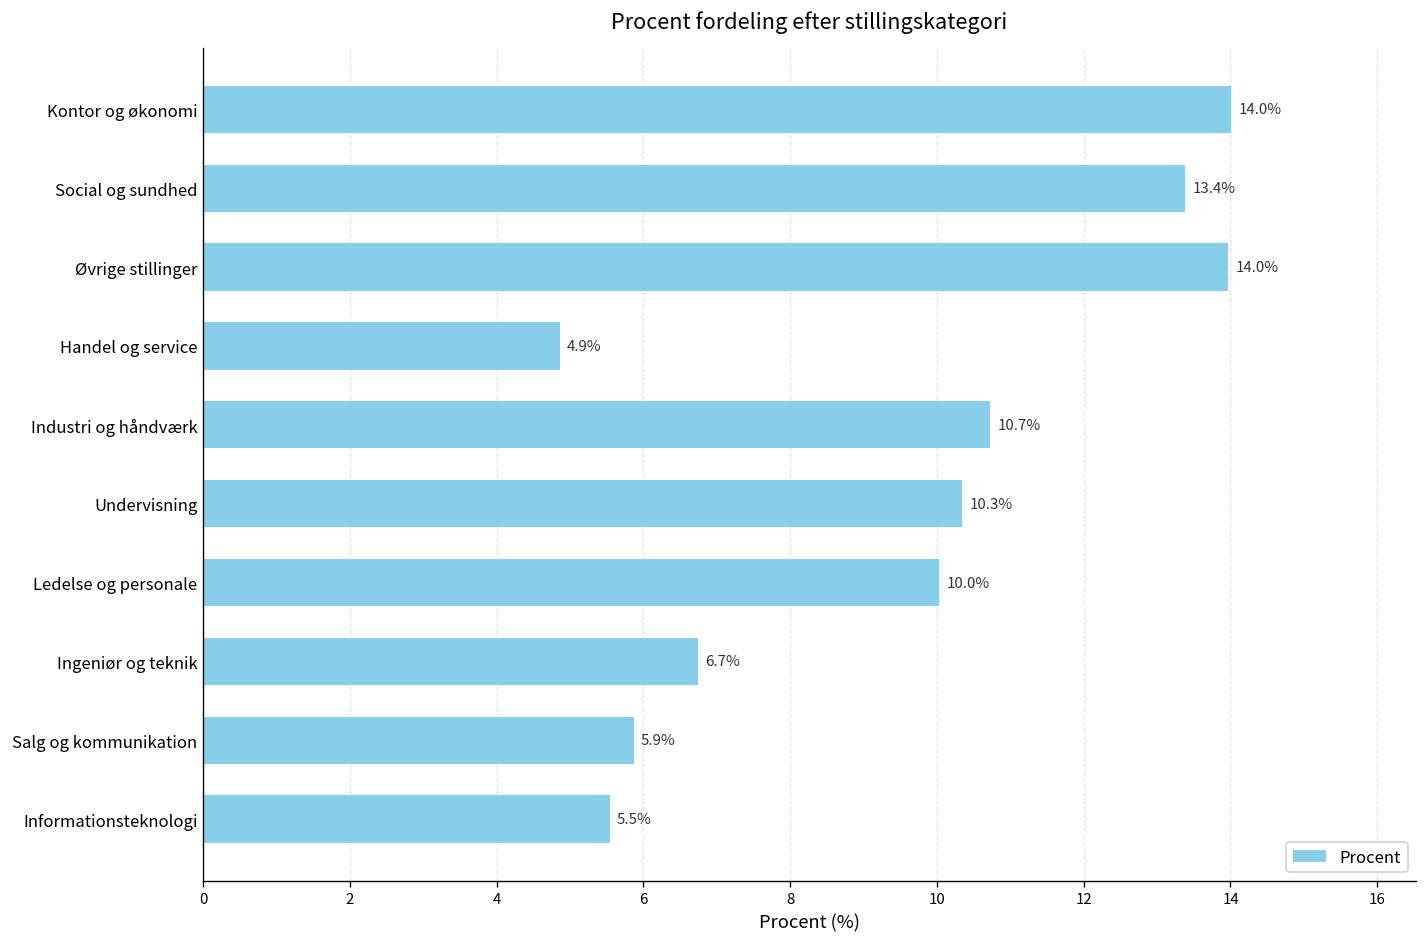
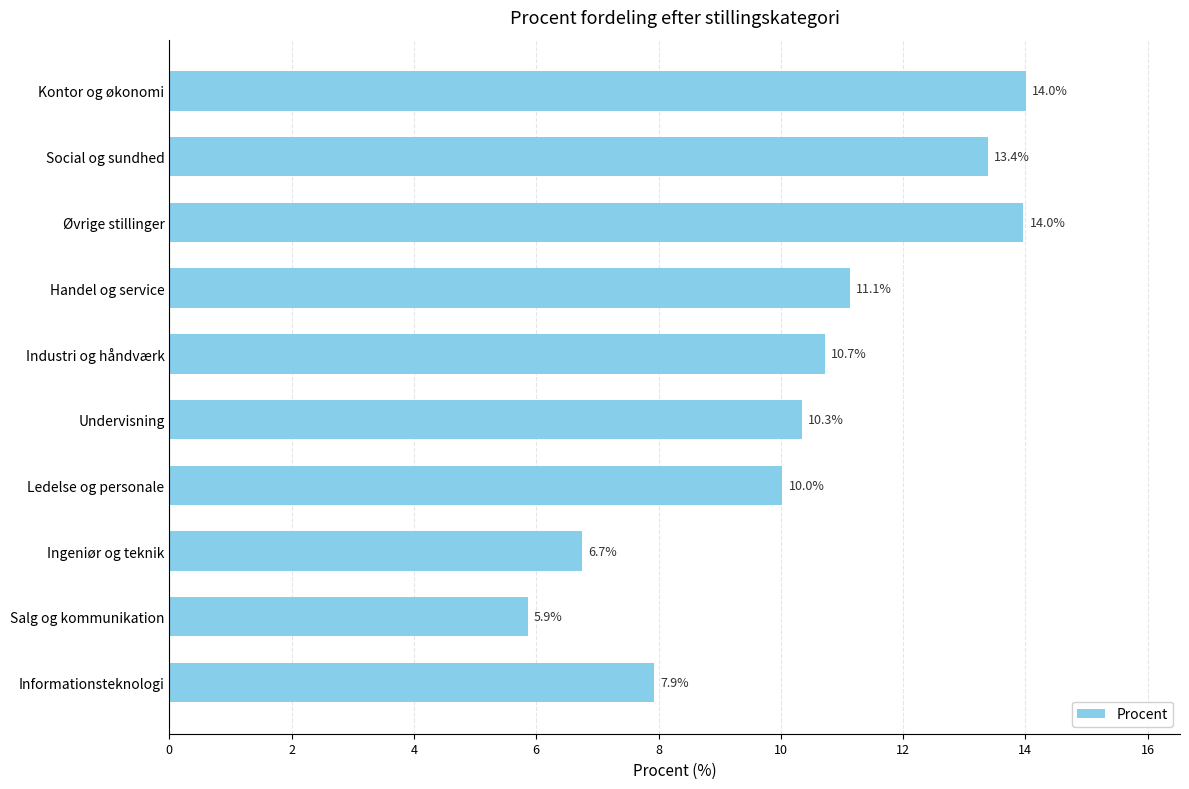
  {
    "Kontor og økonomi": "14.0%",
    "Social og sundhed": "13.4%",
    "Øvrige stillinger": "14.0%",
-   "Handel og service": "4.9%",
+   "Handel og service": "11.1%",
    "Industri og håndværk": "10.7%",
    "Undervisning": "10.3%",
    "Ledelse og personale": "10.0%",
    "Ingeniør og teknik": "6.7%",
    "Salg og kommunikation": "5.9%",
-   "Informationsteknologi": "5.5%"
+   "Informationsteknologi": "7.9%"
  }
